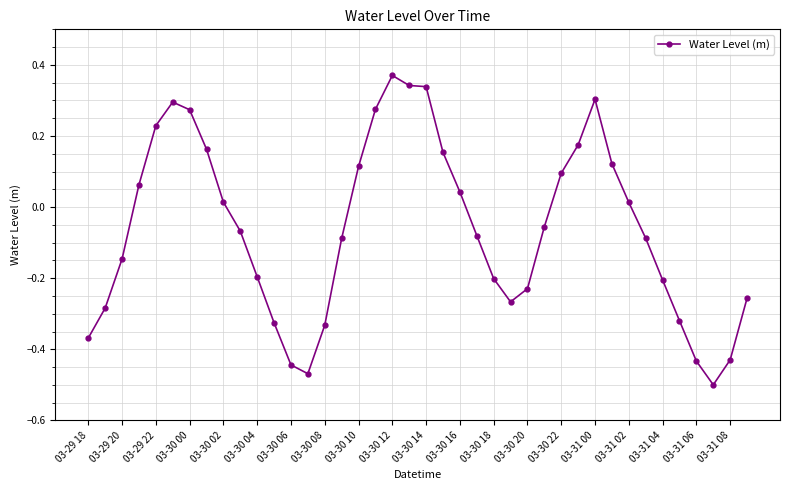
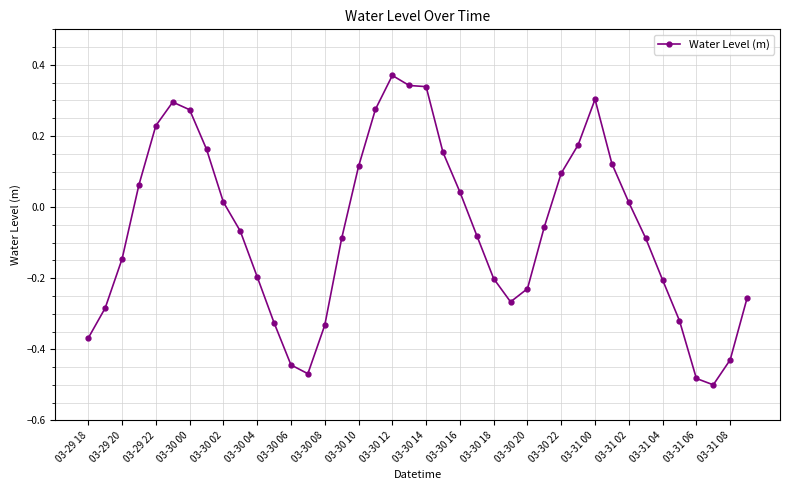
  {
    "03-29 18": -0.37,
    "03-29 20": -0.15,
    "03-29 22": 0.23,
    "03-30 00": 0.27,
    "03-30 02": 0.01,
    "03-30 04": -0.20,
    "03-30 06": -0.44,
    "03-30 08": -0.33,
    "03-30 10": 0.11,
    "03-30 12": 0.37,
    "03-30 14": 0.34,
    "03-30 16": 0.04,
    "03-30 18": -0.20,
    "03-30 20": -0.23,
    "03-30 22": 0.10,
    "03-31 00": 0.30,
    "03-31 02": 0.01,
    "03-31 04": -0.20,
-   "03-31 06": -0.43,
+   "03-31 06": -0.48,
    "03-31 08": -0.43
  }
